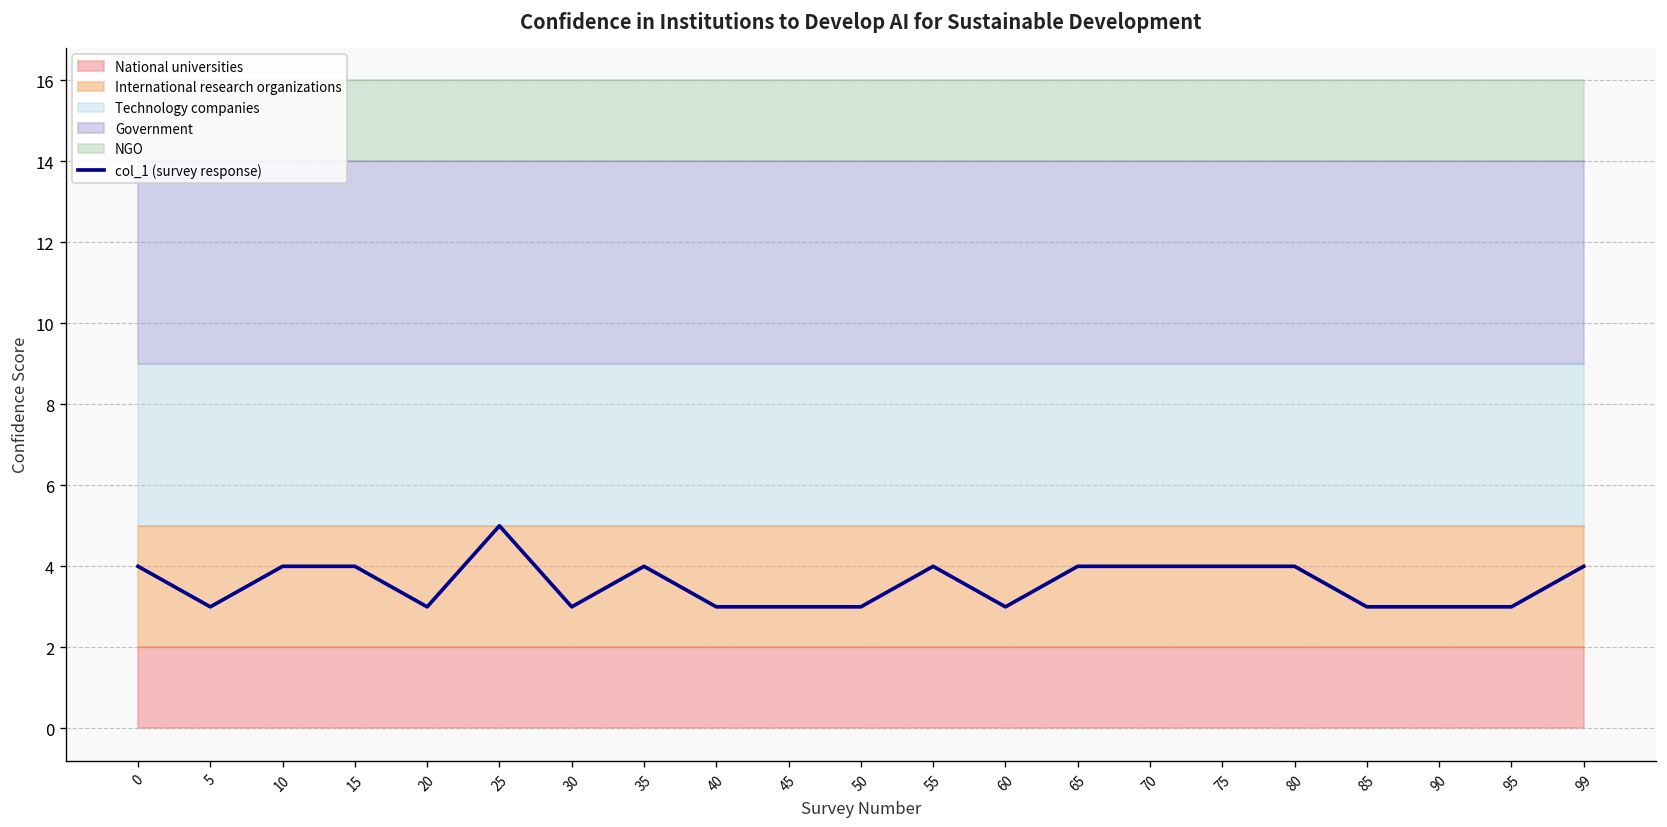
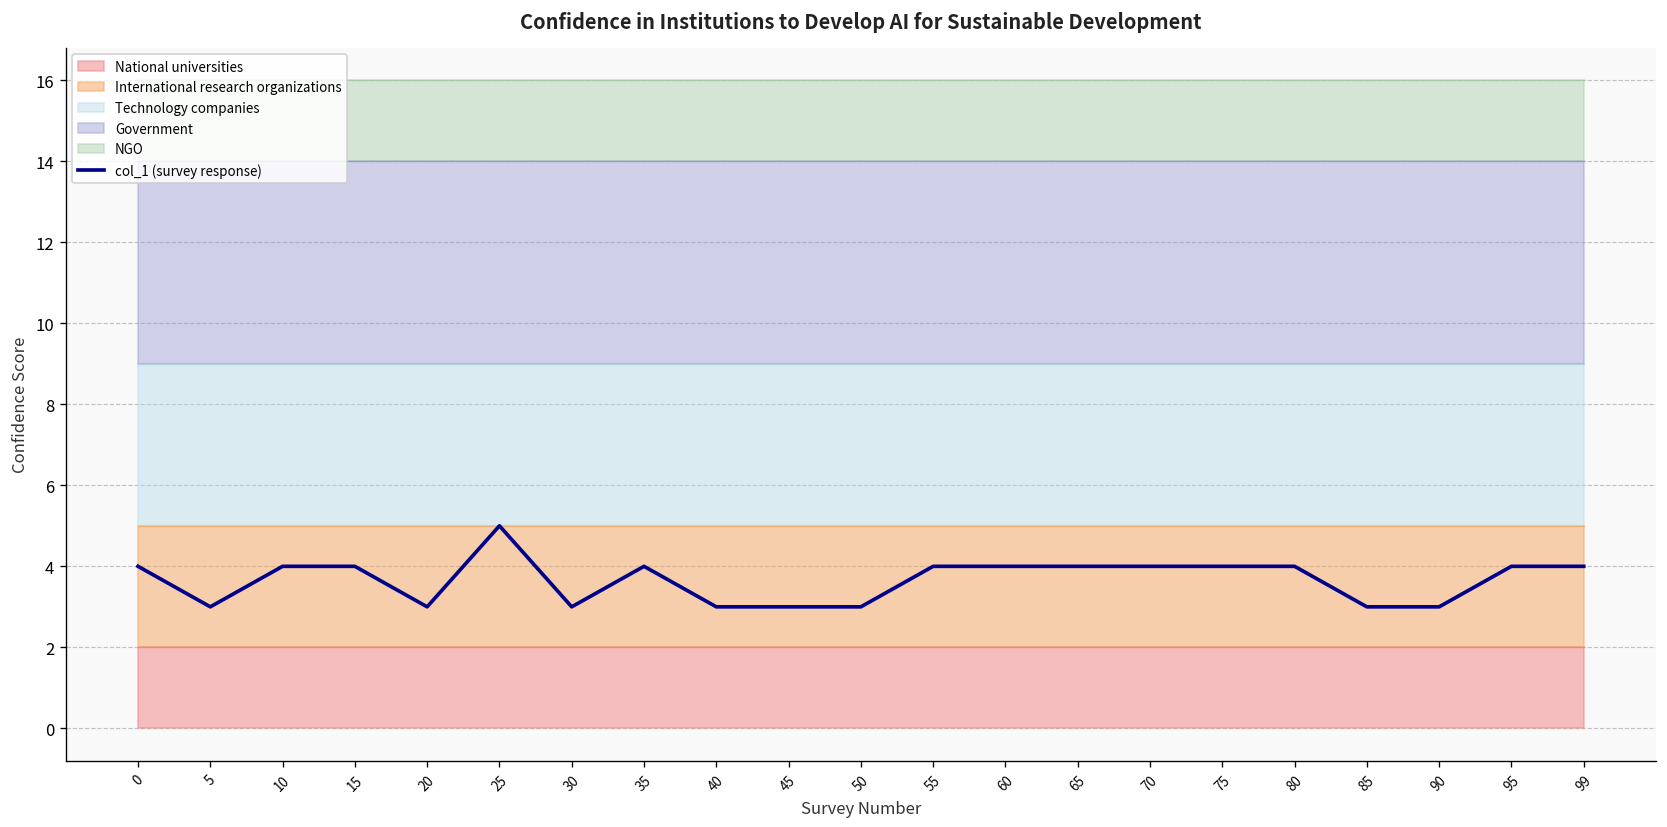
  {
    "col_1 (survey response)": {
      "0": 4,
      "5": 3,
      "10": 4,
      "15": 4,
      "20": 3,
      "30": 3,
      "35": 4,
      "40": 3,
      "45": 3,
      "50": 3,
      "55": 4,
-     "60": 3,
+     "60": 4,
      "65": 4,
      "70": 4,
      "75": 4,
      "80": 4,
      "85": 3,
      "90": 3,
-     "95": 3,
+     "95": 4,
      "99": 4
    }
  }
